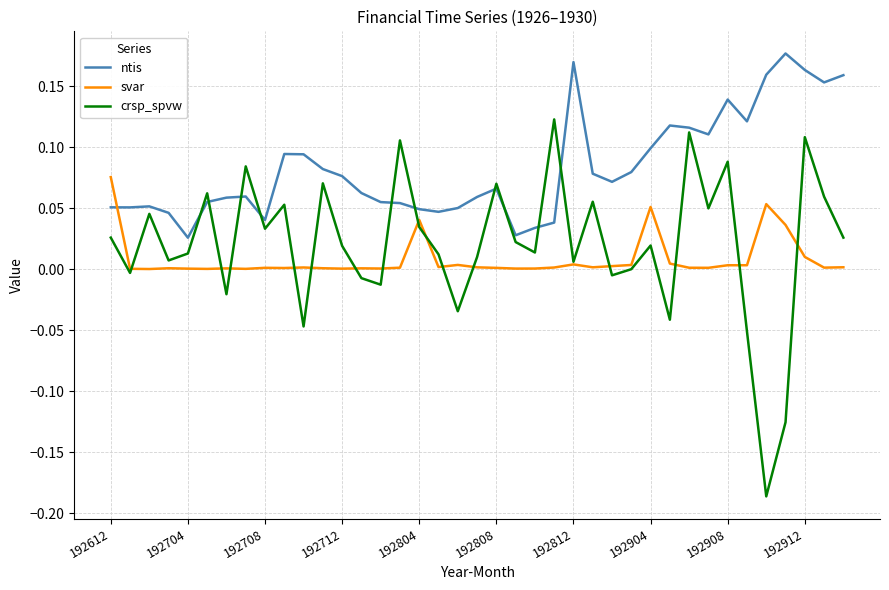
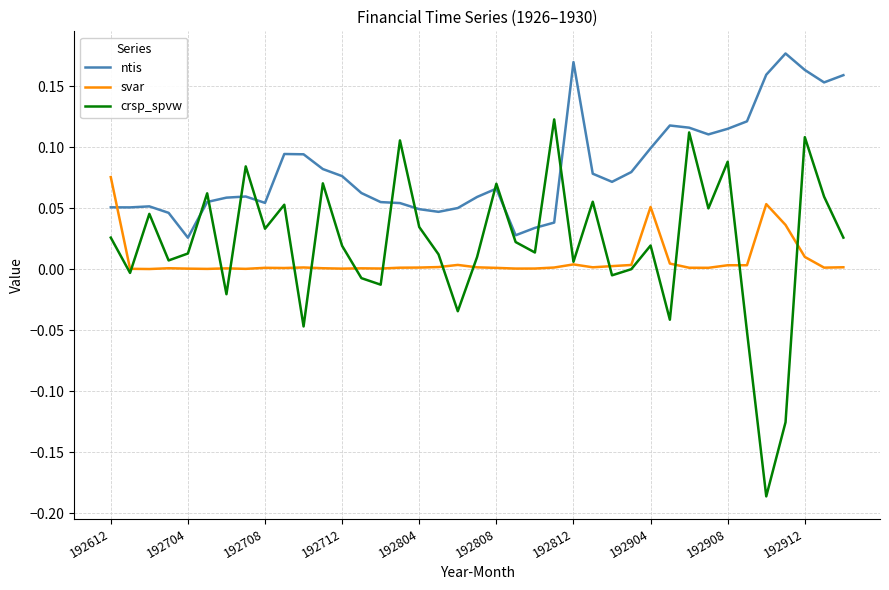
  {
    "ntis": {
      "192612": 0.051,
      "192704": 0.026,
-     "192708": 0.041,
+     "192708": 0.055,
      "192712": 0.076,
      "192804": 0.049,
      "192808": 0.066,
      "192812": 0.170,
      "192904": 0.099,
-     "192908": 0.139,
+     "192908": 0.115,
      "192912": 0.164
    },
    "svar": {
      "192612": 0.076,
      "192704": 0.001,
      "192708": 0.001,
      "192712": 0.001,
-     "192804": 0.041,
+     "192804": 0.001,
      "192808": 0.001,
      "192812": 0.004,
      "192904": 0.051,
      "192908": 0.003,
      "192912": 0.010
    },
    "crsp_spvw": {
      "192612": 0.026,
      "192704": 0.013,
      "192708": 0.033,
      "192712": 0.019,
      "192804": 0.035,
      "192808": 0.070,
      "192812": 0.006,
      "192904": 0.020,
      "192908": 0.088,
      "192912": 0.108
    }
  }
